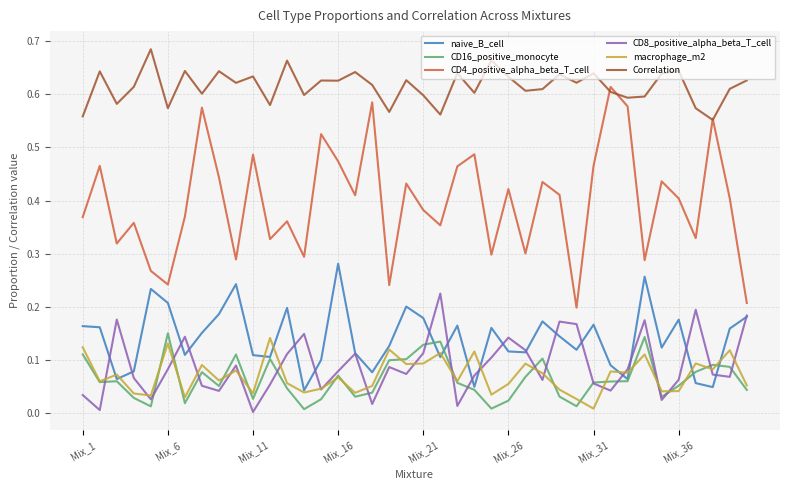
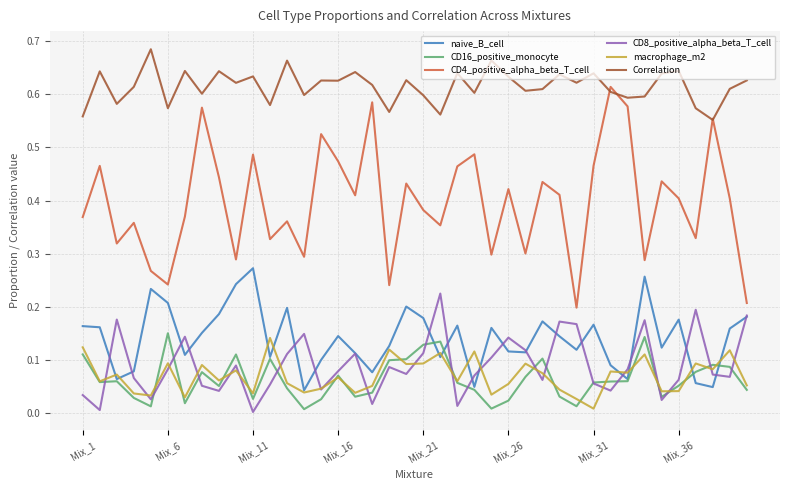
  {
    "naive_B_cell": {
      "Mix_1": 0.16,
      "Mix_6": 0.21,
-     "Mix_11": 0.11,
-     "Mix_16": 0.28,
+     "Mix_11": 0.27,
+     "Mix_16": 0.15,
      "Mix_21": 0.18,
      "Mix_26": 0.12,
      "Mix_31": 0.17,
      "Mix_36": 0.18
    },
    "CD16_positive_monocyte": {
      "Mix_1": 0.11,
      "Mix_6": 0.15,
      "Mix_11": 0.03,
      "Mix_21": 0.13,
      "Mix_26": 0.02,
      "Mix_36": 0.05
    },
    "CD8_positive_alpha_beta_T_cell": {
      "Mix_1": 0.03,
      "Mix_6": 0.08,
      "Mix_11": 0.00,
      "Mix_16": 0.08,
      "Mix_21": 0.11,
      "Mix_26": 0.14,
      "Mix_36": 0.06
    },
    "macrophage_m2": {
      "Mix_1": 0.12,
-     "Mix_6": 0.13,
+     "Mix_6": 0.09,
      "Mix_11": 0.04,
      "Mix_21": 0.09,
      "Mix_26": 0.06,
      "Mix_31": 0.01,
      "Mix_36": 0.04
    }
  }
